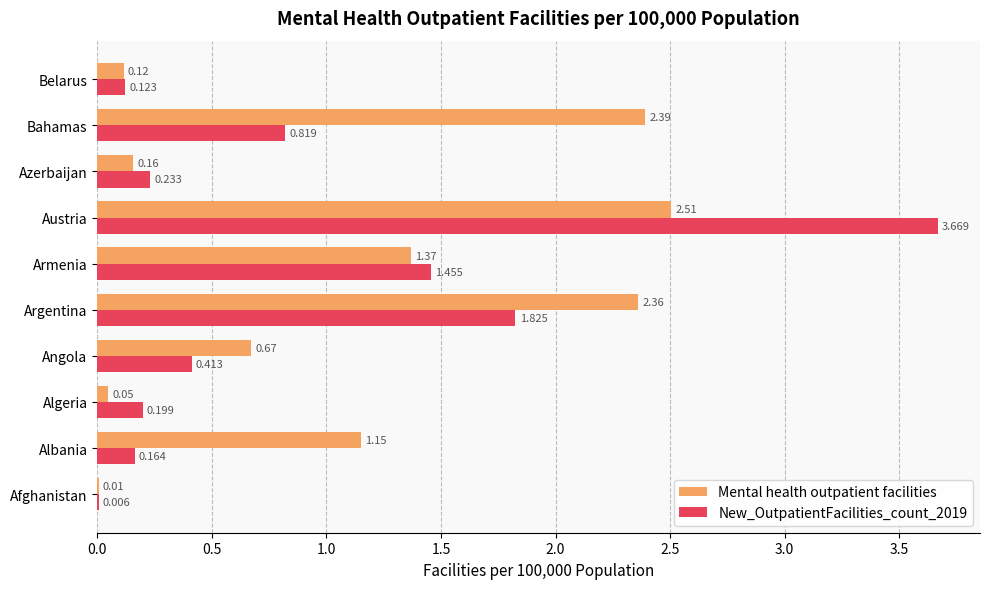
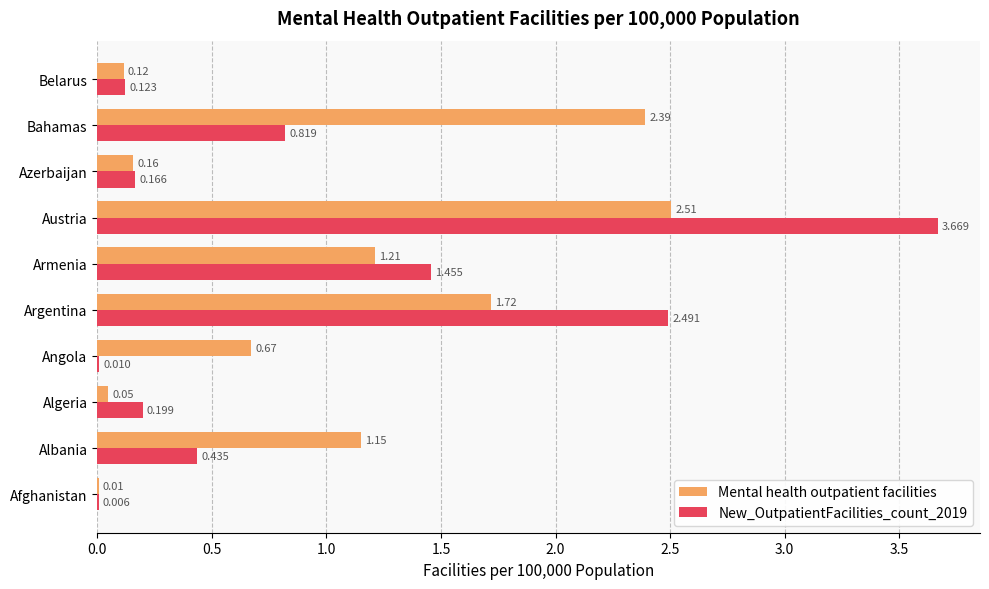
  {
    "Mental health outpatient facilities": {
      "Belarus": 0.12,
      "Bahamas": 2.39,
      "Azerbaijan": 0.16,
      "Austria": 2.51,
-     "Armenia": 1.37,
-     "Argentina": 2.36,
+     "Armenia": 1.21,
+     "Argentina": 1.72,
      "Angola": 0.67,
      "Algeria": 0.05,
      "Albania": 1.15,
      "Afghanistan": 0.01
    },
    "New_OutpatientFacilities_count_2019": {
      "Belarus": 0.123,
      "Bahamas": 0.819,
-     "Azerbaijan": 0.233,
+     "Azerbaijan": 0.166,
      "Austria": 3.669,
      "Armenia": 1.455,
-     "Argentina": 1.825,
-     "Angola": 0.413,
+     "Argentina": 2.491,
+     "Angola": 0.010,
      "Algeria": 0.199,
-     "Albania": 0.164,
+     "Albania": 0.435,
      "Afghanistan": 0.006
    }
  }
